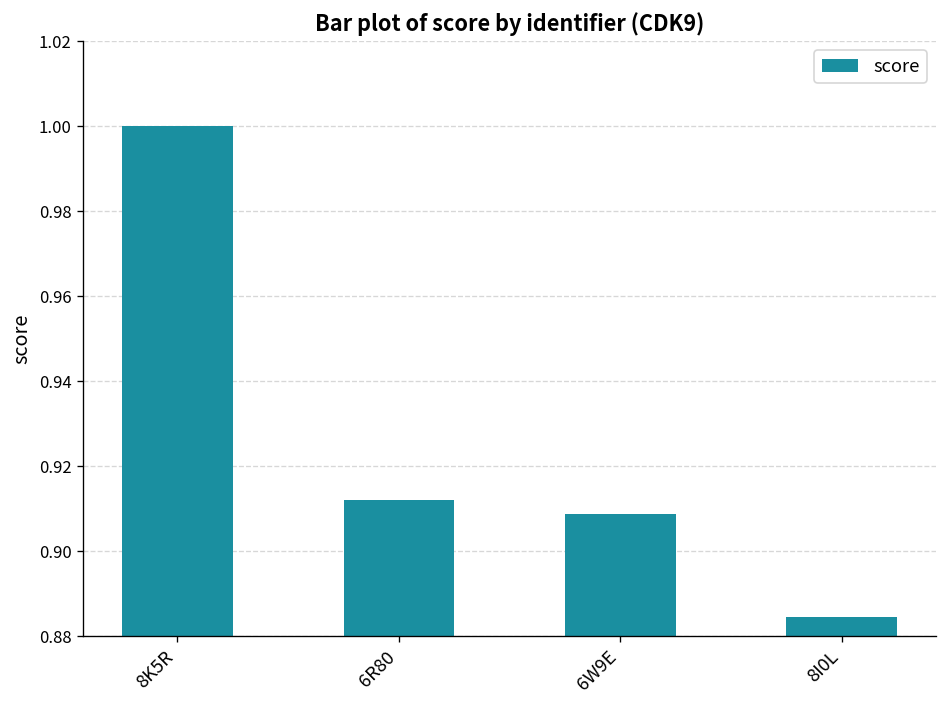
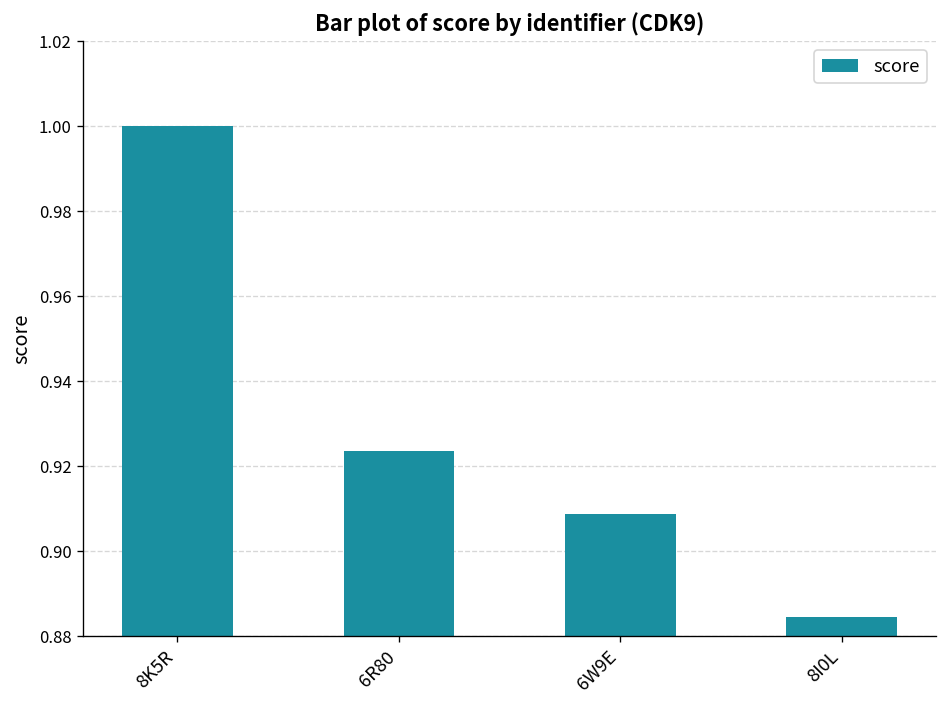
  {
    "8K5R": 1.000,
-   "6R80": 0.912,
+   "6R80": 0.924,
    "6W9E": 0.909,
    "8I0L": 0.884
  }
